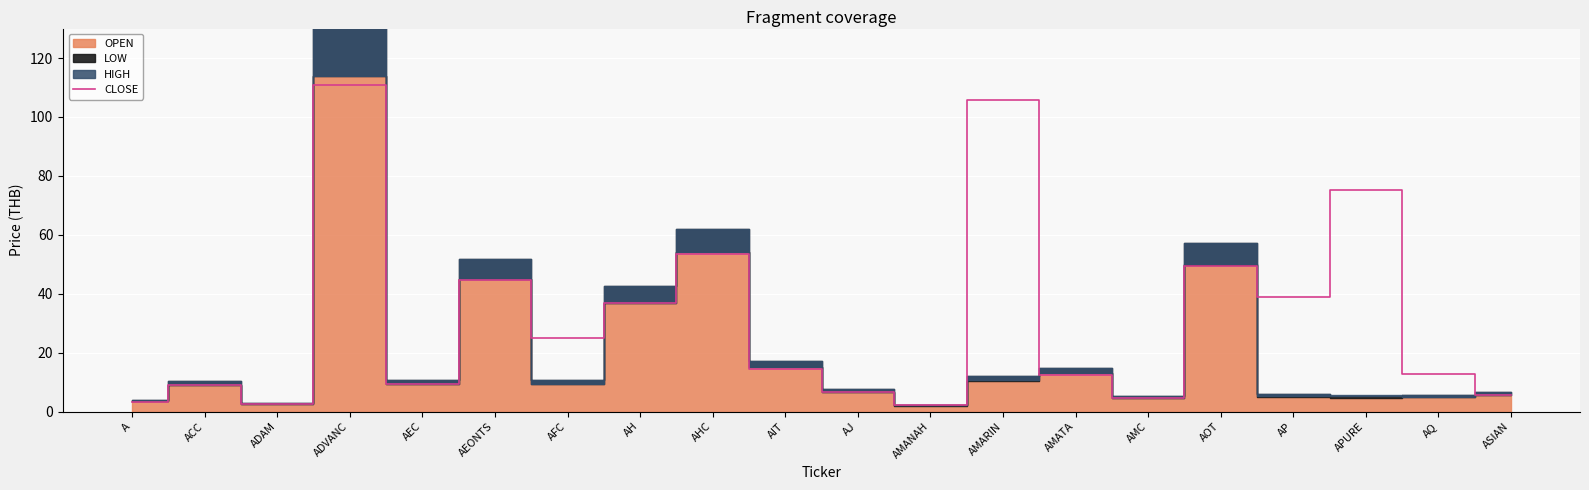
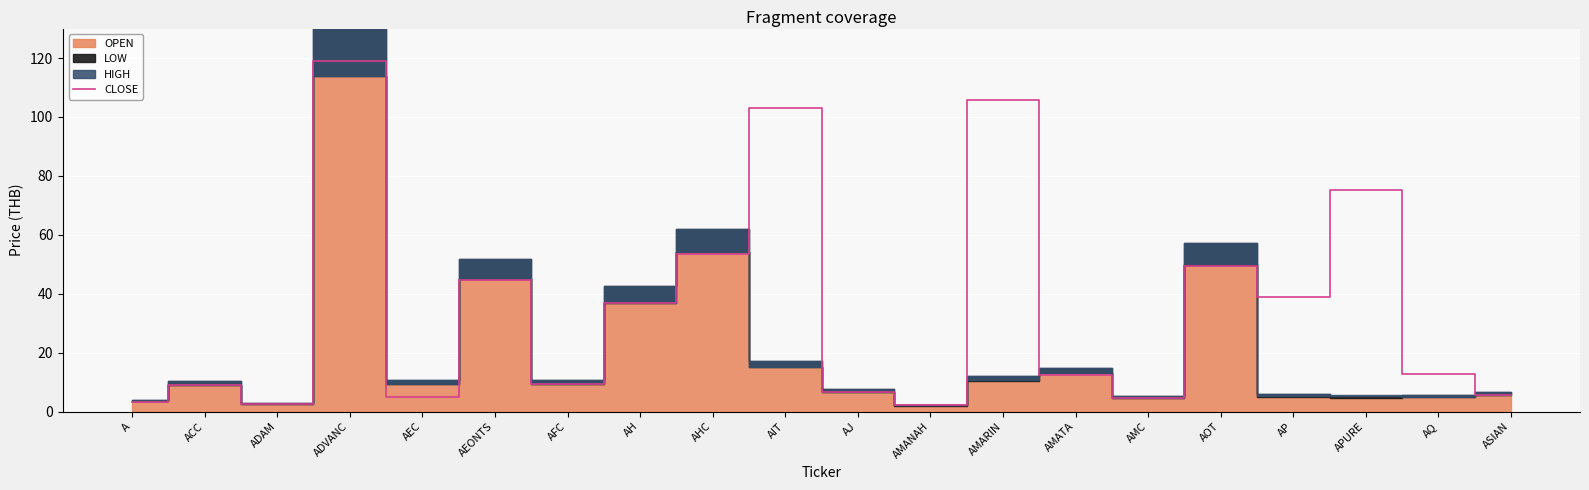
  {
    "CLOSE": {
      "ACC": 9,
      "ADAM": 3,
-     "ADVANC": 111,
-     "AEC": 9,
+     "ADVANC": 119,
+     "AEC": 5,
      "AEONTS": 45,
-     "AFC": 25,
+     "AFC": 9,
      "AH": 37,
      "AHC": 54,
-     "AIT": 15,
+     "AIT": 103,
      "AJ": 7,
      "AMANAH": 2,
      "AMARIN": 106,
      "AMATA": 13,
      "AMC": 5,
      "AOT": 50,
      "AP": 39,
      "APURE": 75,
      "AQ": 13
    }
  }
